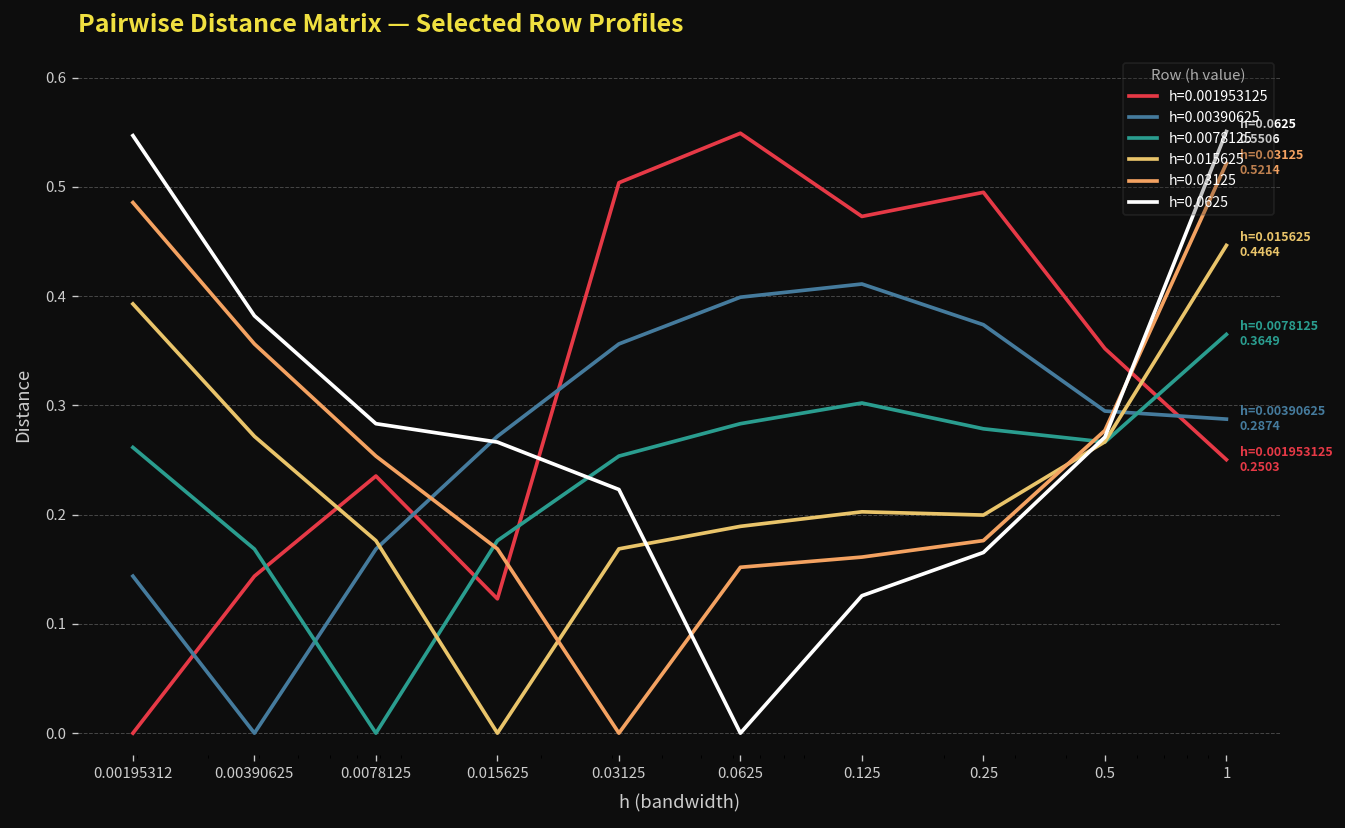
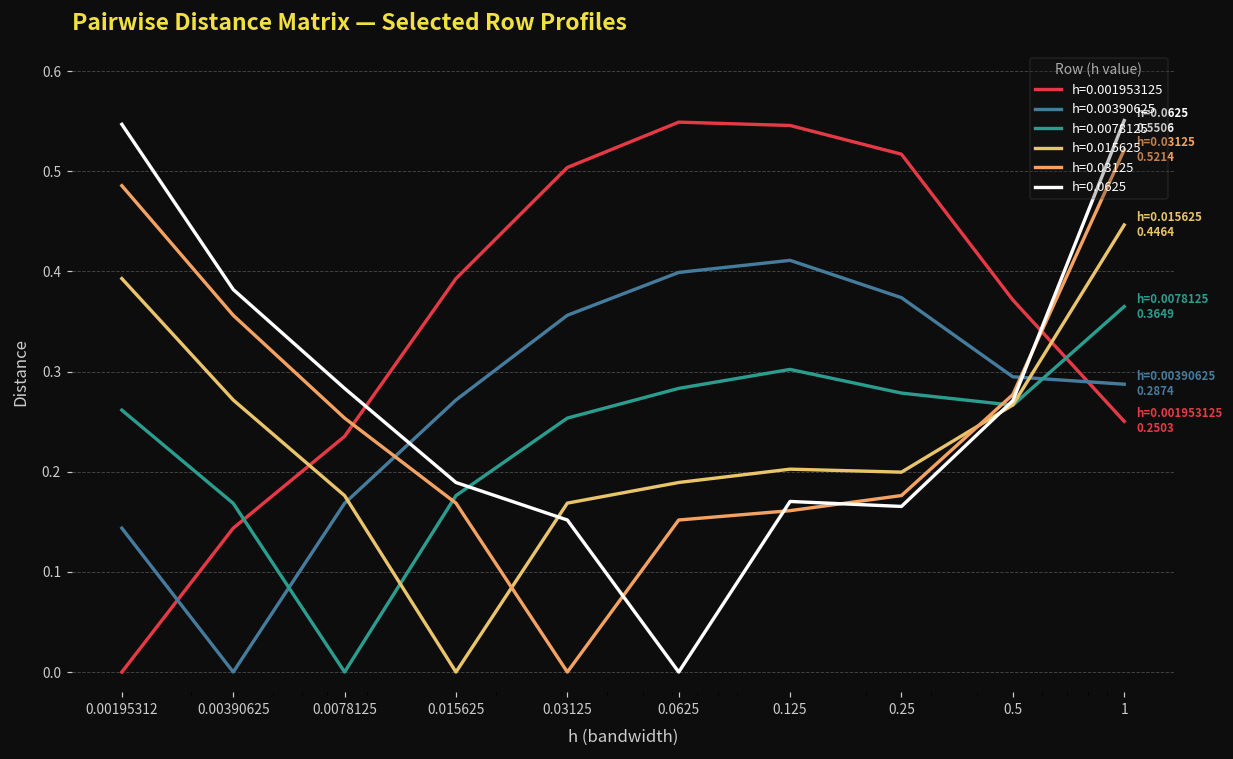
  {
    "h=0.001953125": {
      "0.00195312": 0.00,
      "0.00390625": 0.14,
      "0.0078125": 0.24,
-     "0.015625": 0.12,
+     "0.015625": 0.39,
      "0.03125": 0.50,
      "0.0625": 0.55,
-     "0.125": 0.47,
-     "0.25": 0.49,
-     "0.5": 0.35
+     "0.125": 0.55,
+     "0.25": 0.52,
+     "0.5": 0.37
    },
    "h=0.0625": {
      "0.00195312": 0.55,
      "0.00390625": 0.38,
      "0.0078125": 0.28,
-     "0.015625": 0.27,
-     "0.03125": 0.22,
+     "0.015625": 0.19,
+     "0.03125": 0.15,
      "0.0625": 0.00,
-     "0.125": 0.13,
+     "0.125": 0.17,
      "0.25": 0.17,
      "0.5": 0.27
    }
  }
